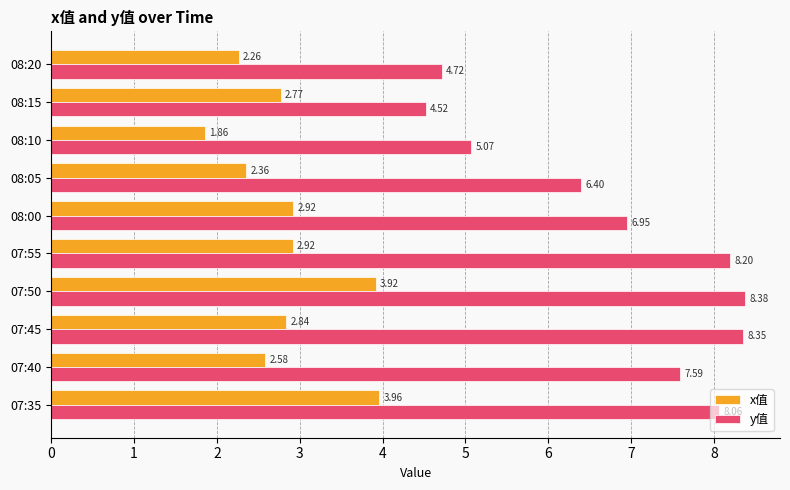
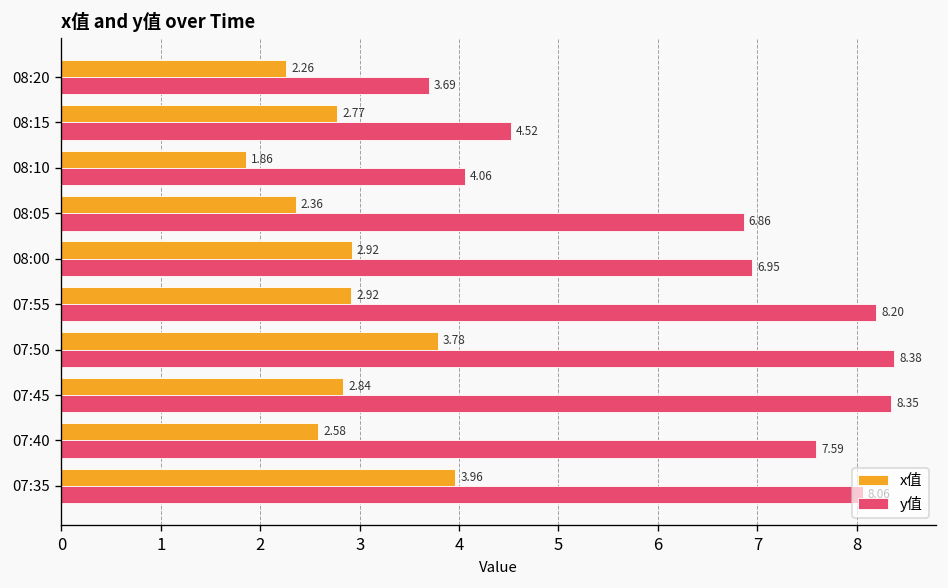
  {
    "x值": {
      "08:20": 2.26,
      "08:15": 2.77,
      "08:10": 1.86,
      "08:05": 2.36,
      "08:00": 2.92,
      "07:55": 2.92,
-     "07:50": 3.92,
+     "07:50": 3.78,
      "07:45": 2.84,
      "07:40": 2.58,
      "07:35": 3.96
    },
    "y值": {
-     "08:20": 4.72,
+     "08:20": 3.69,
      "08:15": 4.52,
-     "08:10": 5.07,
-     "08:05": 6.40,
+     "08:10": 4.06,
+     "08:05": 6.86,
      "08:00": 6.95,
      "07:55": 8.20,
      "07:50": 8.38,
      "07:45": 8.35,
      "07:40": 7.59
    }
  }
